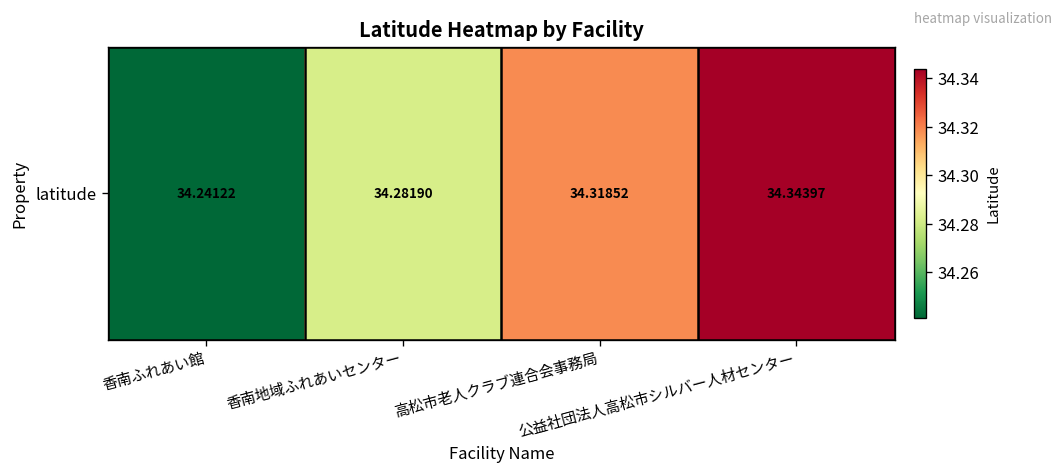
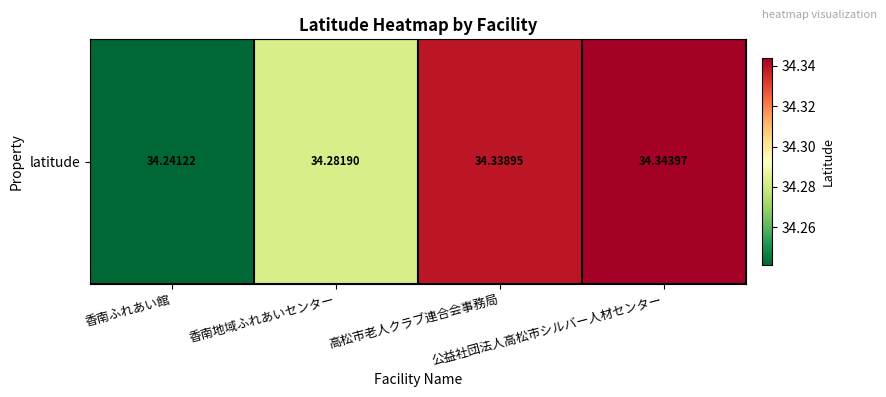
  {
    "latitude": {
      "香南ふれあい館": 34.24122,
      "香南地域ふれあいセンター": 34.28190,
-     "高松市老人クラブ連合会事務局": 34.31852,
+     "高松市老人クラブ連合会事務局": 34.33895,
      "公益社団法人高松市シルバー人材センター": 34.34397
    }
  }
